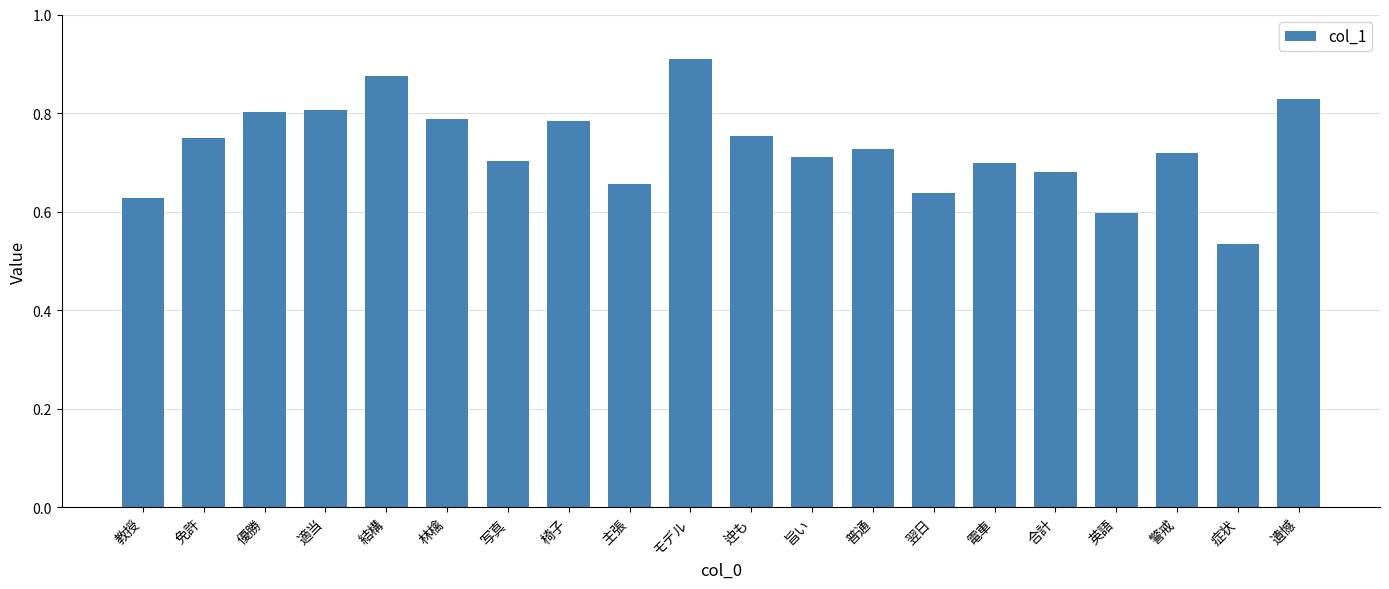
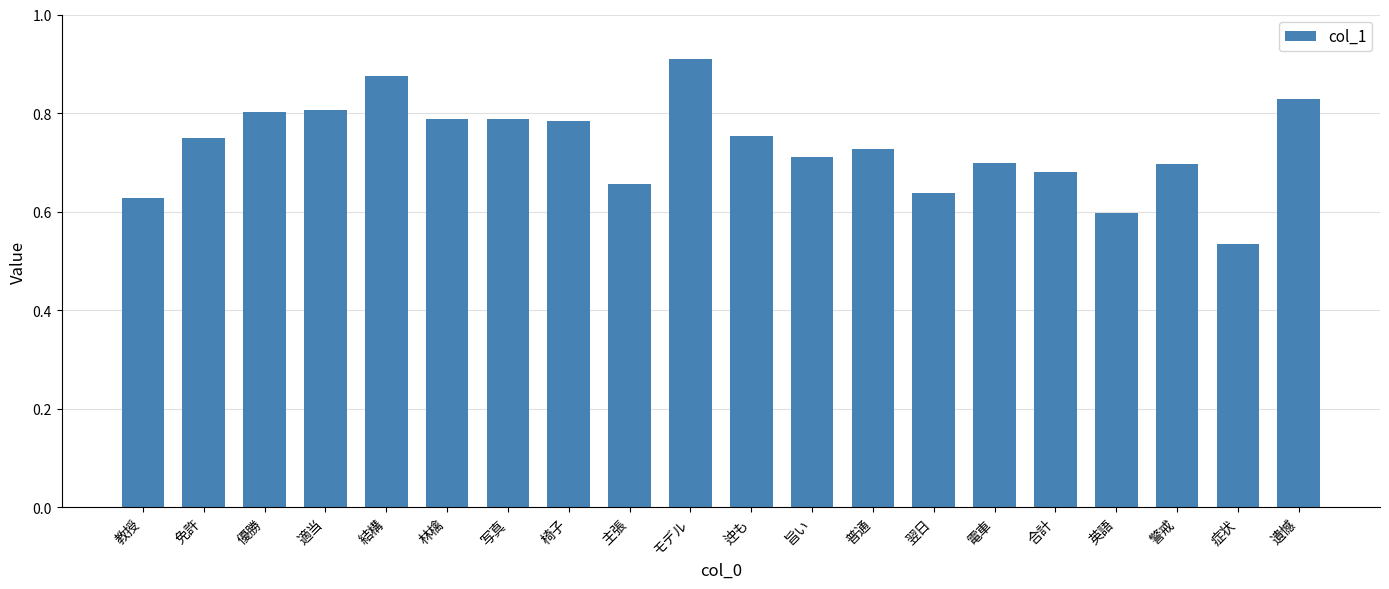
  {
    "教授": 0.63,
    "免許": 0.75,
    "優勝": 0.80,
    "適当": 0.81,
    "結構": 0.87,
    "林檎": 0.79,
-   "写真": 0.70,
+   "写真": 0.79,
    "椅子": 0.78,
    "主張": 0.66,
    "モデル": 0.91,
    "迚も": 0.75,
    "旨い": 0.71,
    "普通": 0.73,
    "翌日": 0.64,
    "電車": 0.70,
    "合計": 0.68,
    "英語": 0.60,
-   "警戒": 0.72,
+   "警戒": 0.70,
    "症状": 0.53,
    "遺憾": 0.83
  }
